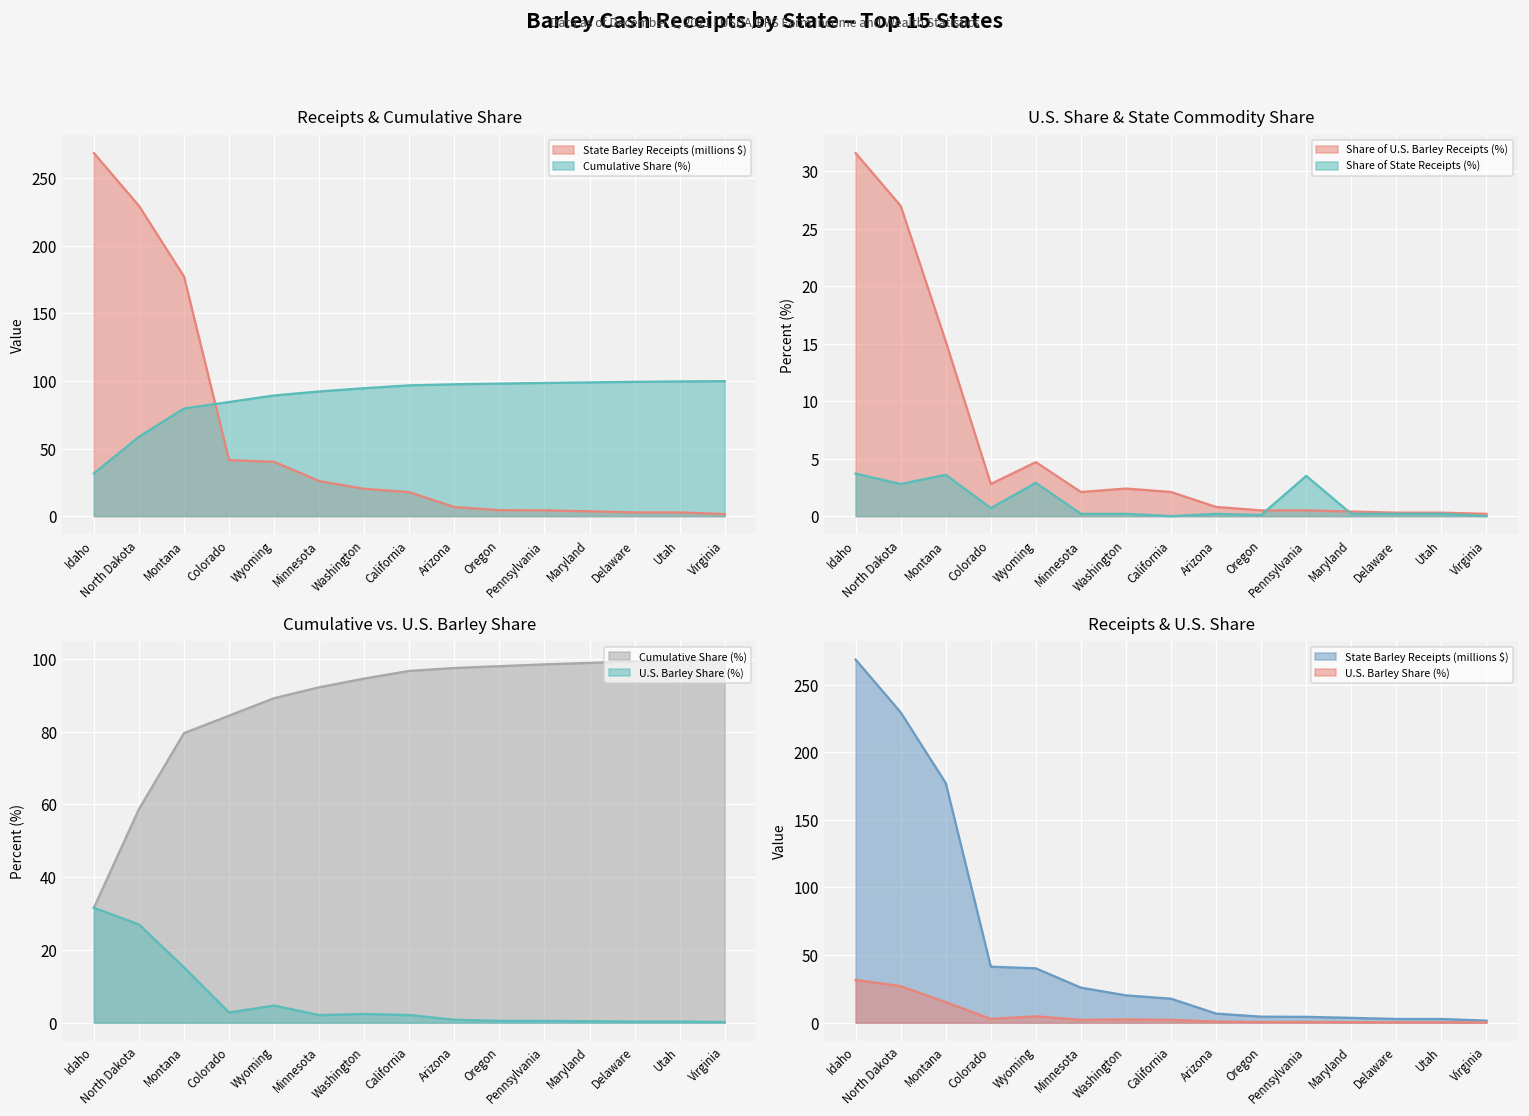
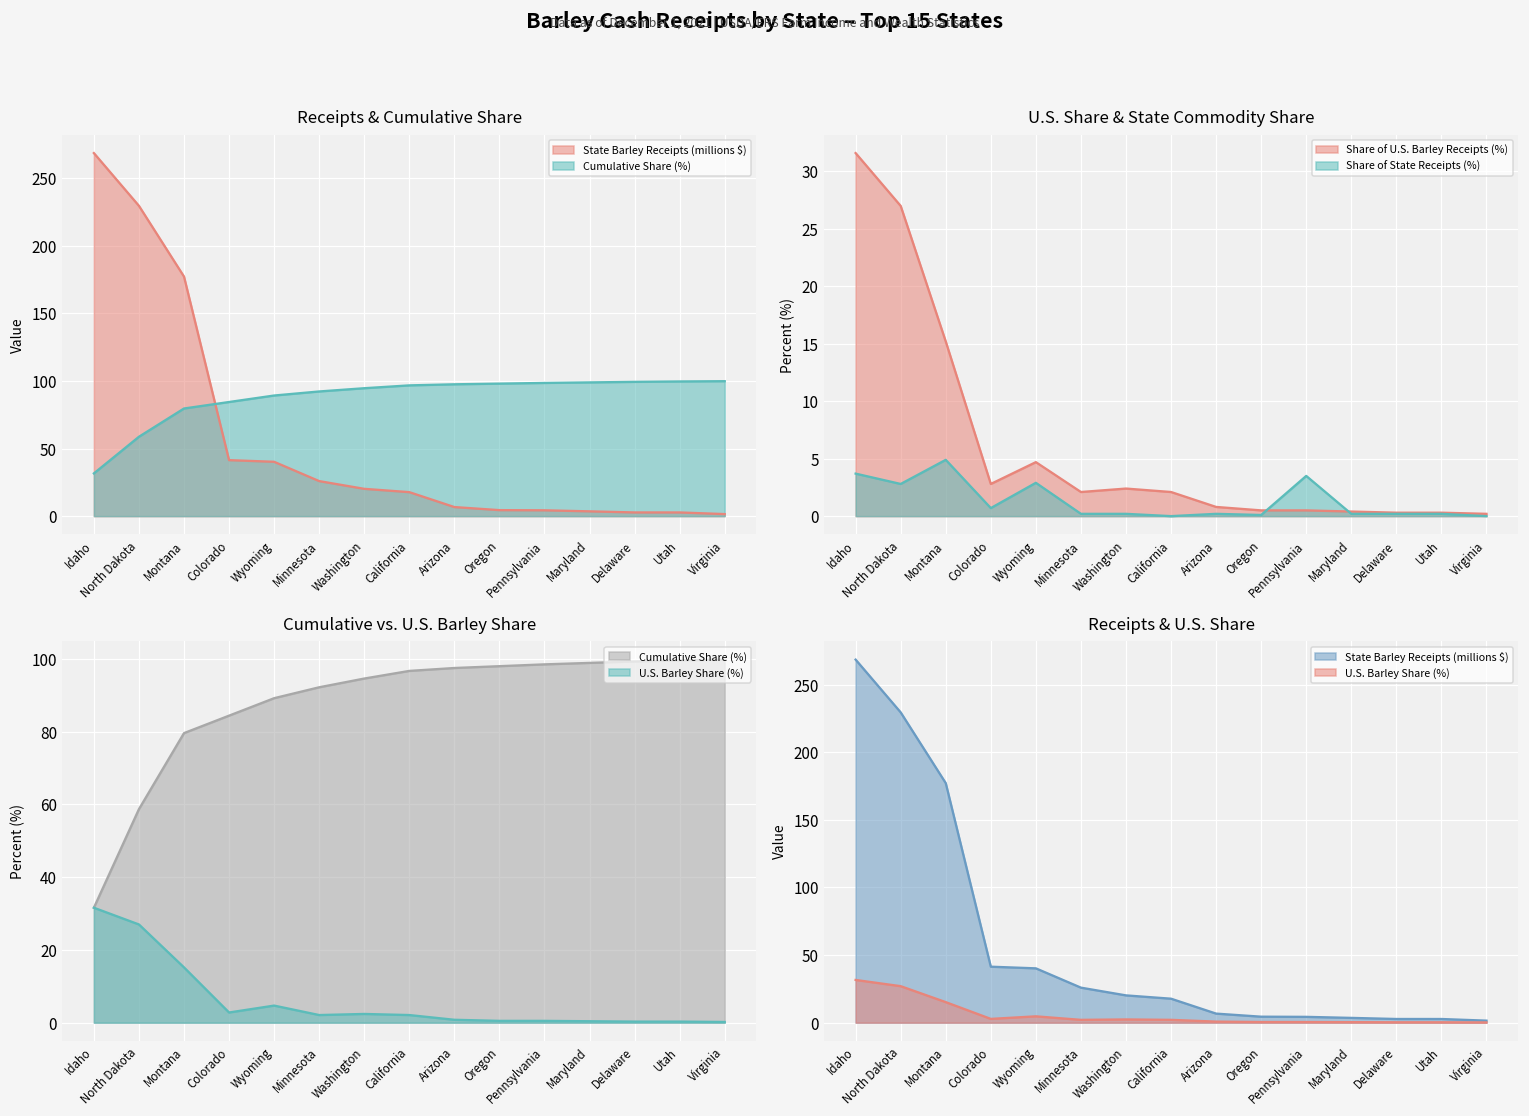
  {
    "U.S. Share & State Commodity Share": {
      "Share of U.S. Barley Receipts (%)": {
        "Idaho": 31.6,
        "North Dakota": 27.0,
        "Montana": 15.2,
        "Colorado": 2.8,
        "Wyoming": 4.7,
        "Minnesota": 2.1,
        "Washington": 2.4,
        "California": 2.1,
        "Arizona": 0.8,
        "Oregon": 0.5,
        "Pennsylvania": 0.5
      },
      "Share of State Receipts (%)": {
        "Idaho": 3.7,
        "North Dakota": 2.8,
-       "Montana": 3.6,
+       "Montana": 4.9,
        "Colorado": 0.7,
        "Wyoming": 2.9,
        "Minnesota": 0.2,
        "Washington": 0.2,
        "California": 0.0,
        "Arizona": 0.2,
        "Oregon": 0.1,
        "Pennsylvania": 3.5
      }
    },
    "Cumulative vs. U.S. Barley Share": {
      "Cumulative Share (%)": {
        "North Dakota": 59,
        "Montana": 80,
        "Colorado": 84,
        "Wyoming": 89,
        "Minnesota": 92,
        "Washington": 95,
        "California": 97,
        "Arizona": 98,
        "Oregon": 98,
        "Pennsylvania": 99,
        "Maryland": 99
      }
    },
    "Receipts & U.S. Share": {
      "State Barley Receipts (millions $)": {
        "Idaho": 268,
        "North Dakota": 229,
        "Montana": 177,
        "Colorado": 41,
        "Wyoming": 40,
        "Minnesota": 26,
        "Washington": 20,
        "California": 18,
        "Arizona": 7,
        "Oregon": 4,
        "Pennsylvania": 4,
        "Maryland": 4,
        "Delaware": 3,
        "Utah": 3
      },
      "U.S. Barley Share (%)": {
        "Idaho": 32,
        "North Dakota": 27,
        "Montana": 15,
        "Colorado": 3,
        "Wyoming": 5,
        "Minnesota": 2,
        "Washington": 2,
        "California": 2,
        "Arizona": 1,
        "Oregon": 1,
        "Pennsylvania": 1,
        "Maryland": 0,
        "Delaware": 0,
        "Utah": 0
      }
    }
  }
